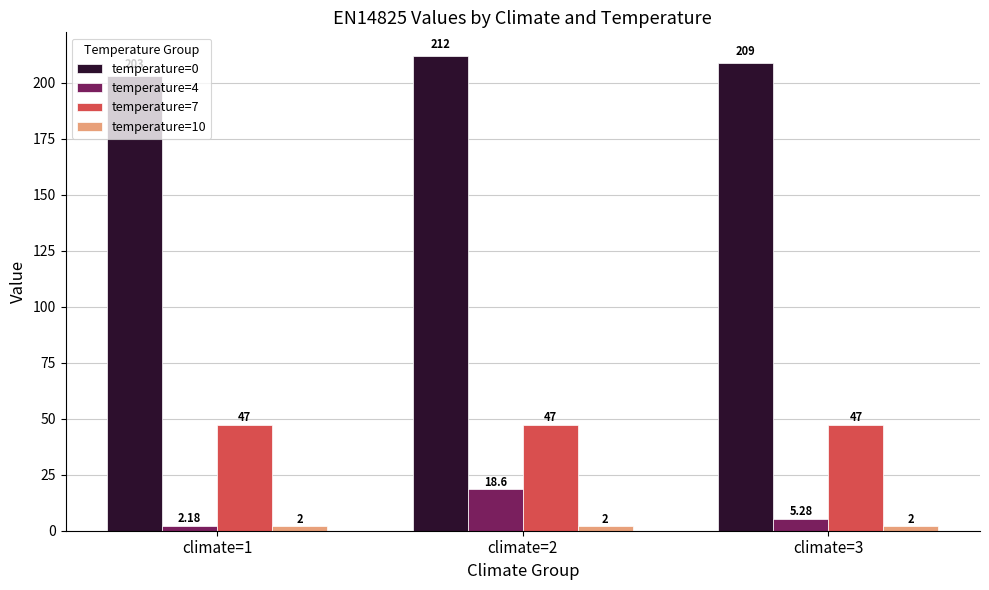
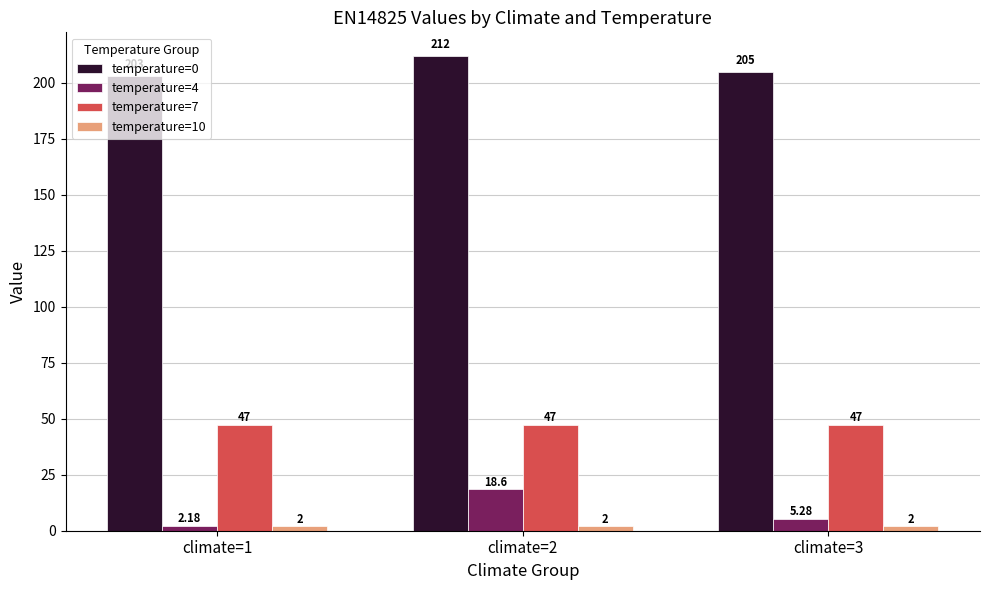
  {
    "temperature=0": {
      "climate=2": 212,
-     "climate=3": 209
+     "climate=3": 205
    },
    "temperature=4": {
      "climate=1": 2.18,
      "climate=2": 18.6,
      "climate=3": 5.28
    },
    "temperature=7": {
      "climate=1": 47,
      "climate=2": 47,
      "climate=3": 47
    },
    "temperature=10": {
      "climate=1": 2,
      "climate=2": 2,
      "climate=3": 2
    }
  }
